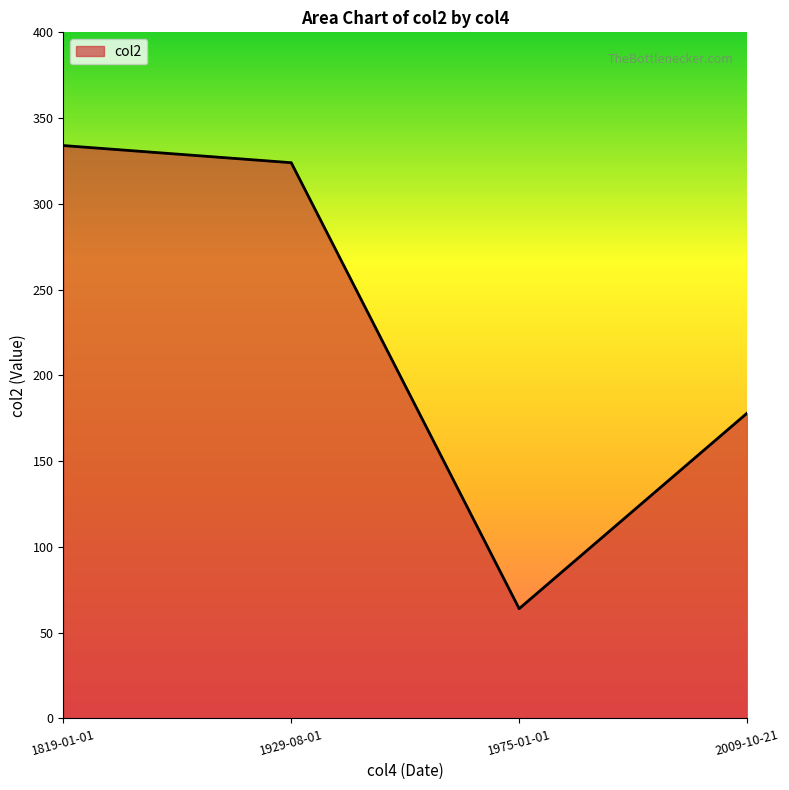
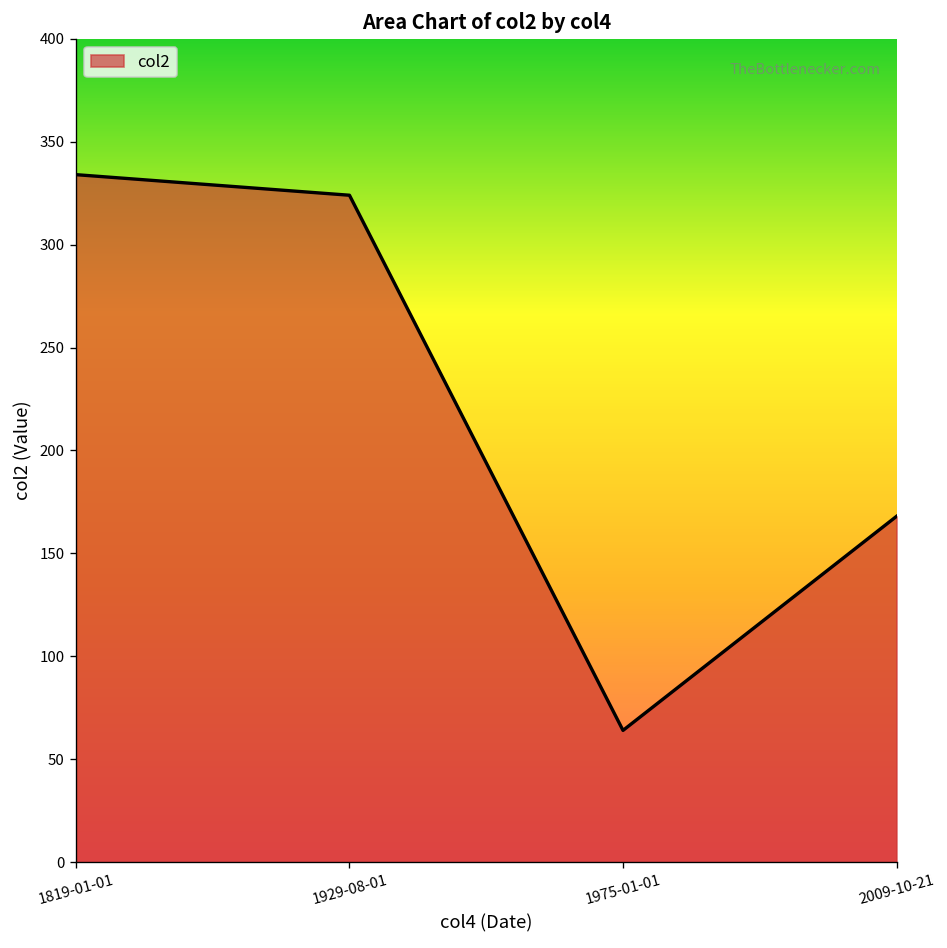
  {
    "1819-01-01": 334,
    "1929-08-01": 324,
    "1975-01-01": 64,
-   "2009-10-21": 178
+   "2009-10-21": 168
  }
